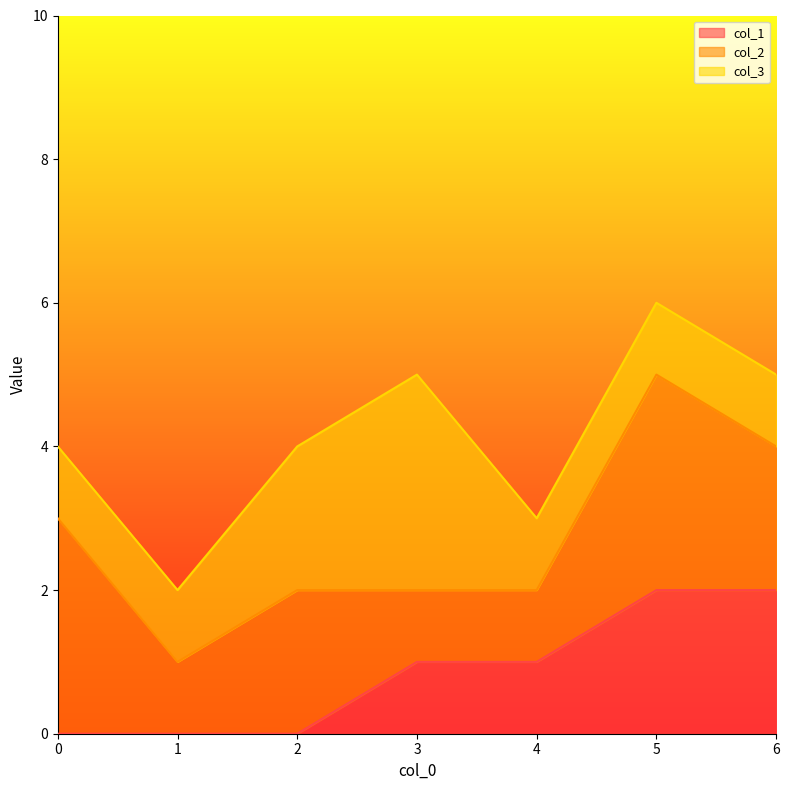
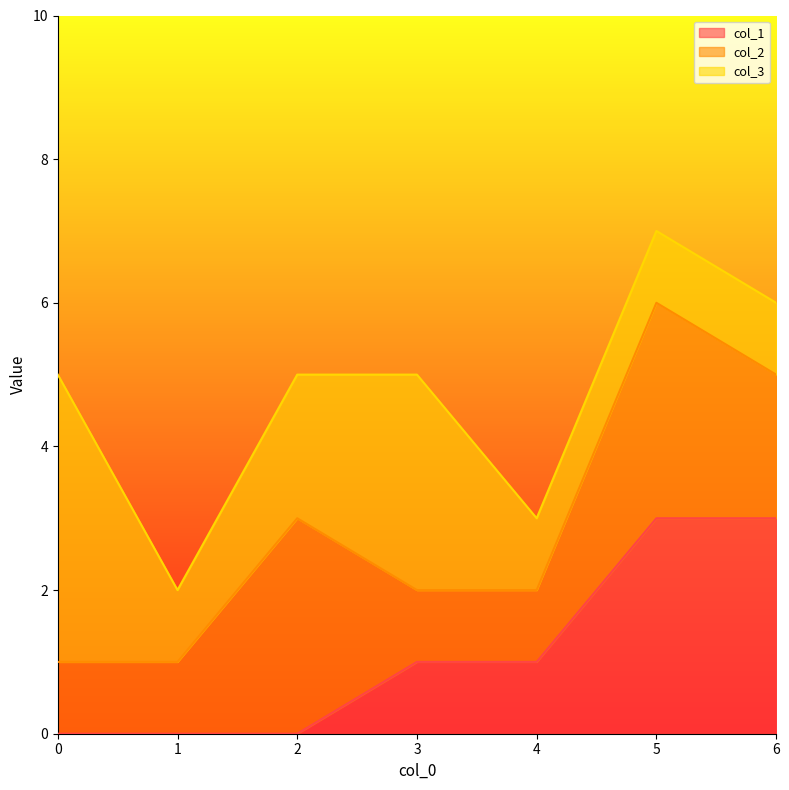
  {
    "col_1": {
      "0": 0,
      "1": 0,
      "2": 0,
      "3": 1,
      "4": 1,
-     "5": 2,
-     "6": 2
+     "5": 3,
+     "6": 3
    },
    "col_2": {
-     "0": 3,
+     "0": 1,
      "1": 1,
-     "2": 2,
+     "2": 3,
      "3": 2,
      "4": 2
    },
    "col_3": {
-     "0": 1,
+     "0": 4,
      "1": 1,
      "2": 2,
      "3": 3,
      "4": 1,
      "5": 1,
      "6": 1
    }
  }
